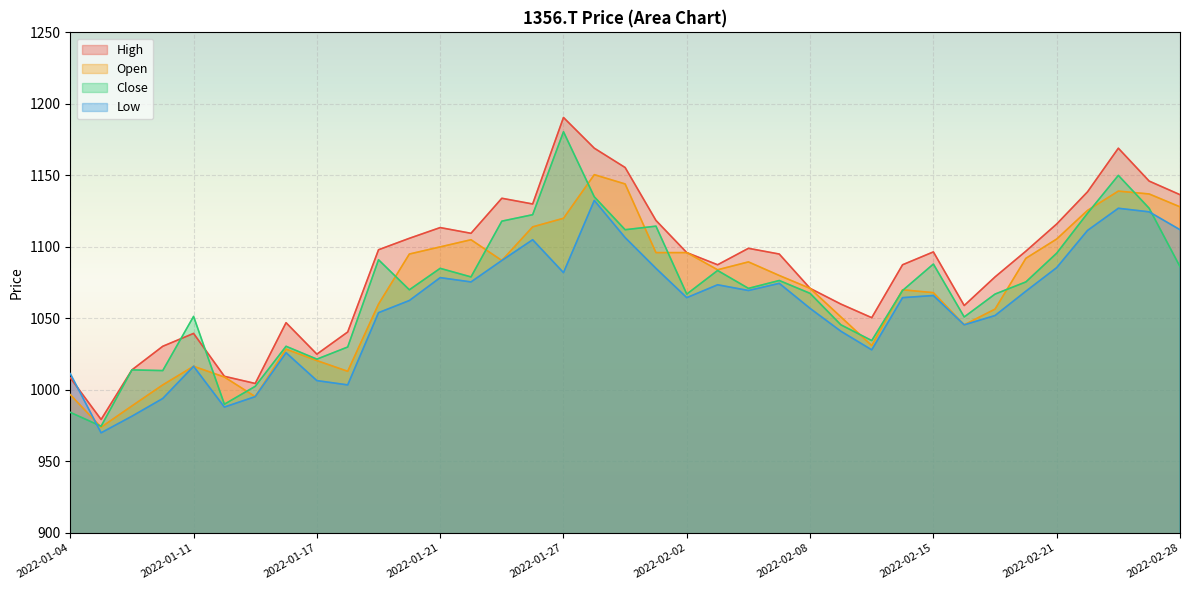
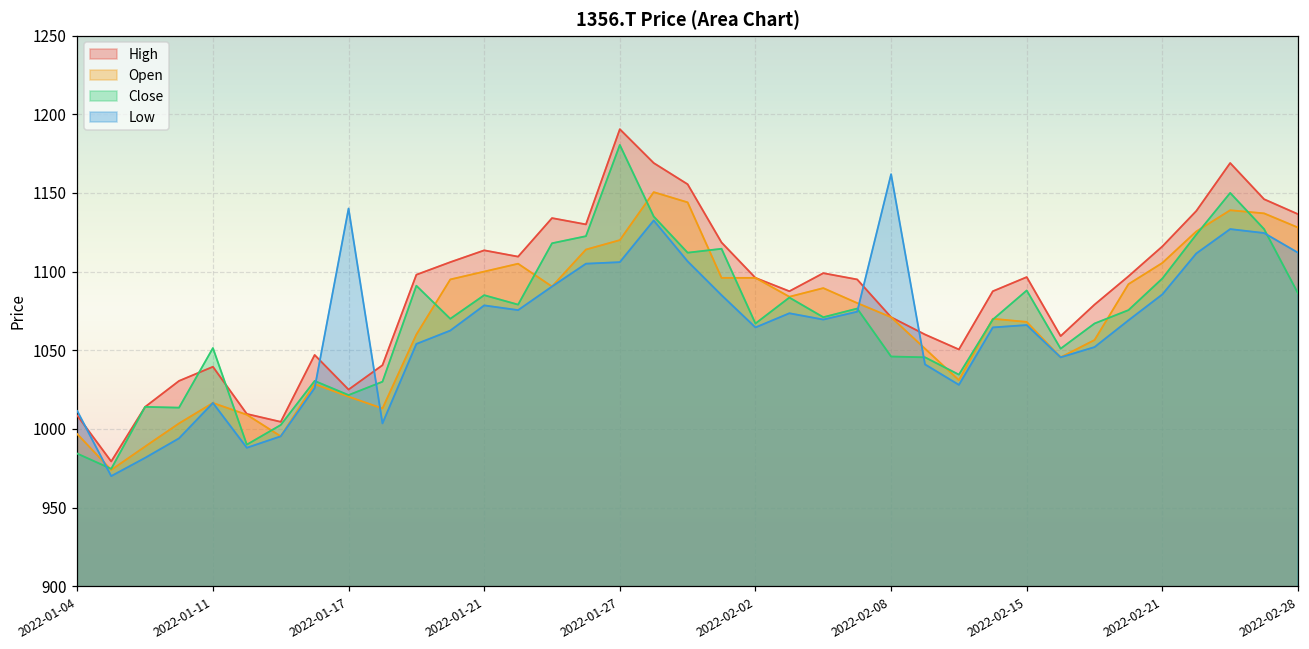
  {
    "Close": {
      "2022-01-04": 984,
      "2022-01-11": 1051,
      "2022-01-21": 1085,
      "2022-01-27": 1181,
      "2022-02-02": 1067,
-     "2022-02-08": 1068,
+     "2022-02-08": 1046,
      "2022-02-15": 1088,
      "2022-02-21": 1096,
      "2022-02-28": 1086
    },
    "Low": {
      "2022-01-04": 1011,
-     "2022-01-17": 1007,
+     "2022-01-17": 1140,
      "2022-01-21": 1079,
-     "2022-01-27": 1082,
+     "2022-01-27": 1106,
      "2022-02-02": 1065,
-     "2022-02-08": 1057,
+     "2022-02-08": 1162,
      "2022-02-15": 1066,
      "2022-02-21": 1086,
      "2022-02-28": 1112
    }
  }
